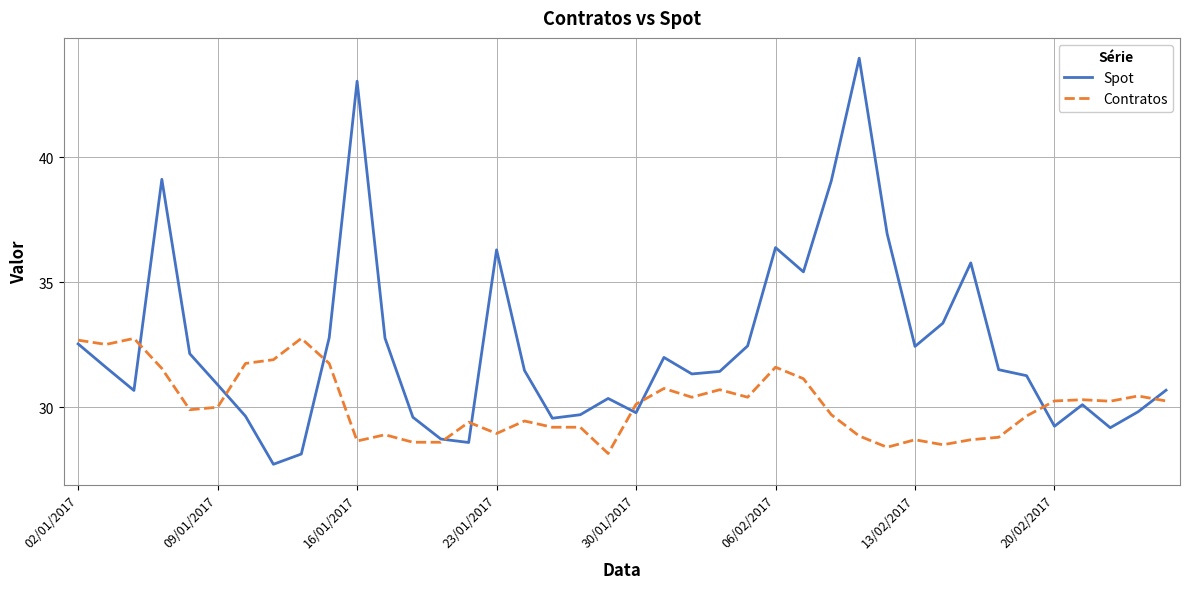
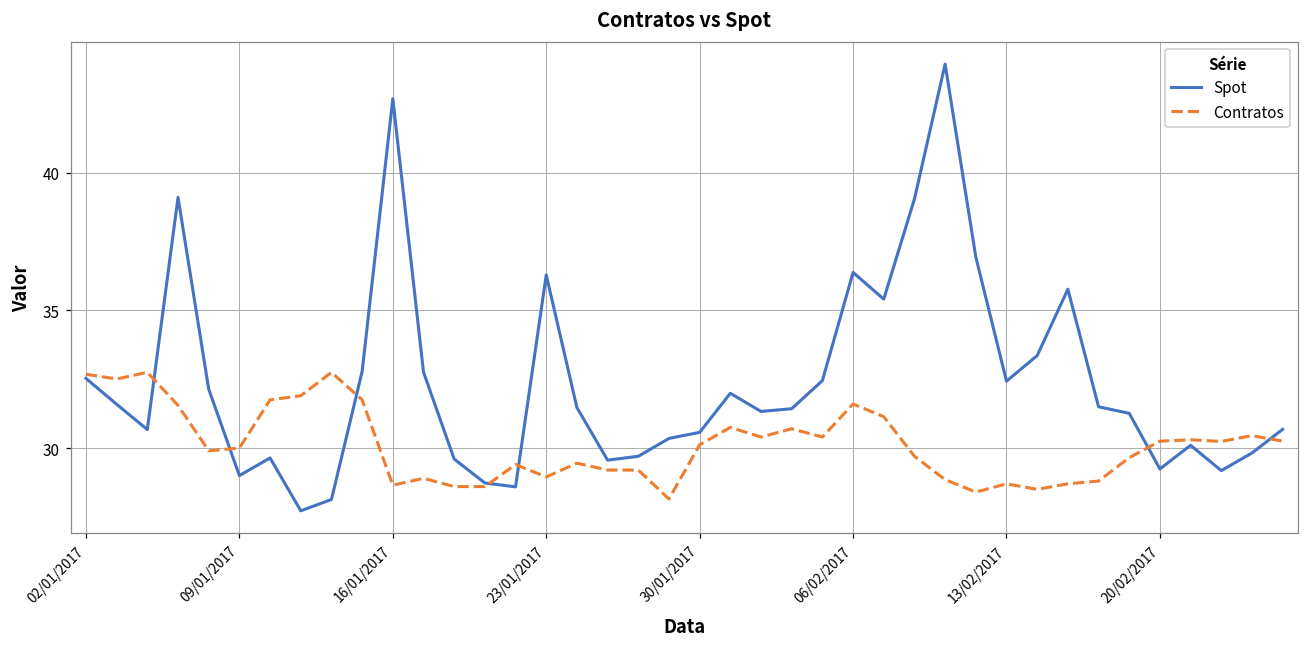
  {
    "Spot": {
      "02/01/2017": 32.5,
-     "09/01/2017": 30.9,
-     "16/01/2017": 43.0,
+     "09/01/2017": 29.0,
+     "16/01/2017": 42.7,
      "23/01/2017": 36.3,
-     "30/01/2017": 29.8,
+     "30/01/2017": 30.6,
      "06/02/2017": 36.4,
      "13/02/2017": 32.4,
      "20/02/2017": 29.2
    },
    "Contratos": {
      "02/01/2017": 32.7,
      "09/01/2017": 30.0,
      "16/01/2017": 28.7,
      "23/01/2017": 29.0,
      "30/01/2017": 30.1,
      "06/02/2017": 31.6,
      "13/02/2017": 28.7,
      "20/02/2017": 30.3
    }
  }
